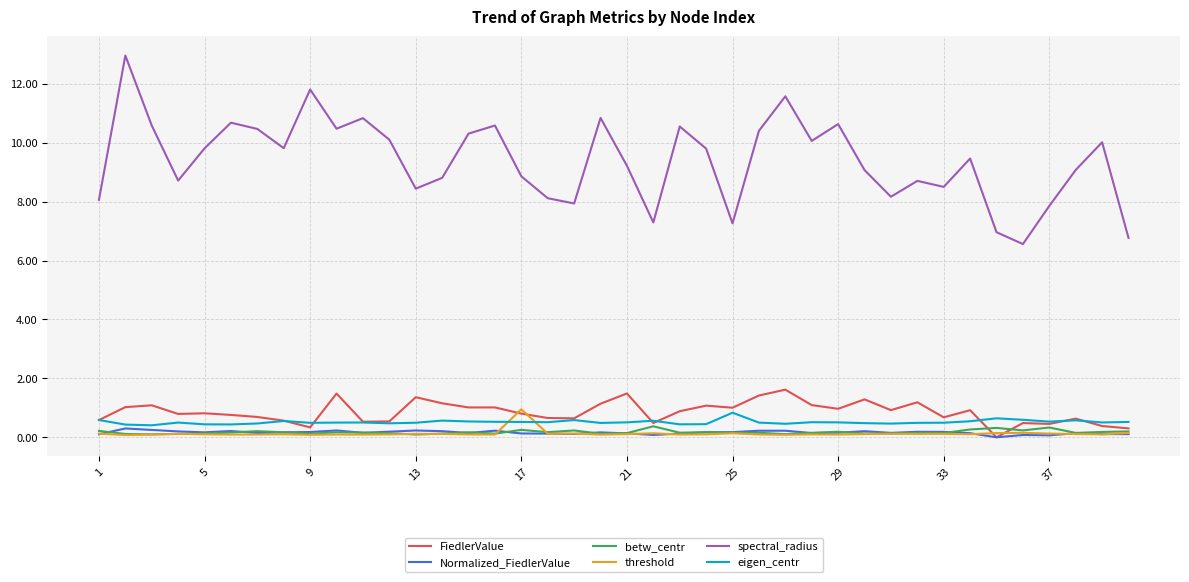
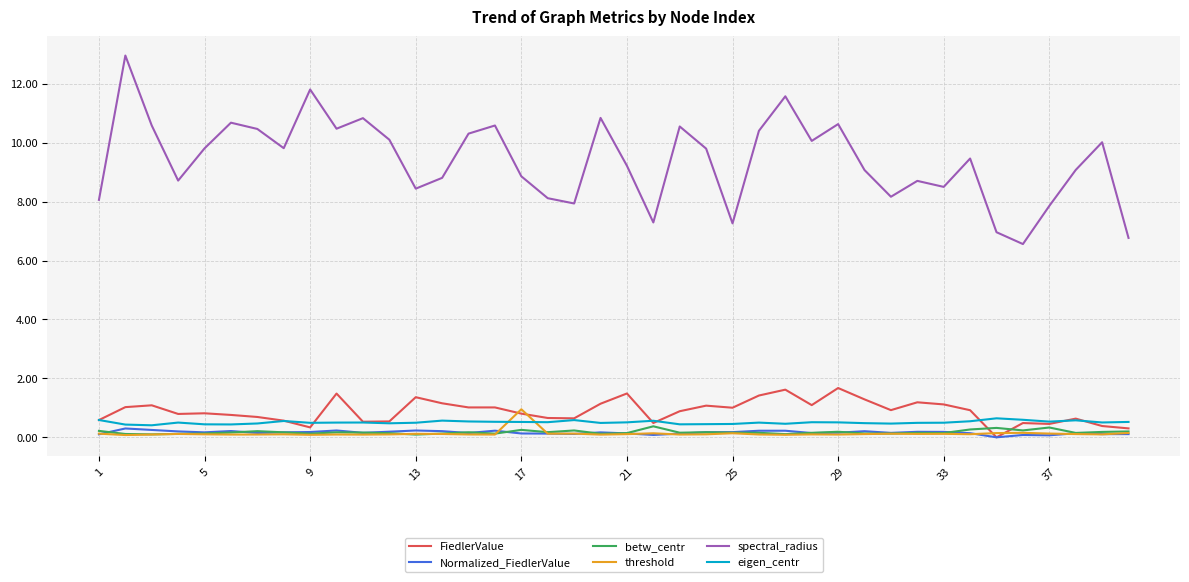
  {
    "FiedlerValue": {
      "5": 0.8,
      "9": 0.3,
      "13": 1.4,
      "17": 0.8,
      "21": 1.5,
      "25": 1.0,
-     "29": 1.0,
-     "33": 0.7
+     "29": 1.7,
+     "33": 1.1
    },
    "Normalized_FiedlerValue": {
      "13": 0.2,
      "17": 0.1
    },
    "betw_centr": {
      "1": 0.2,
      "17": 0.3,
      "37": 0.3
    },
    "threshold": {
      "17": 1.0
    },
    "spectral_radius": {
      "1": 8.1,
      "5": 9.8,
      "9": 11.8,
      "13": 8.4,
      "17": 8.9,
      "21": 9.2,
      "25": 7.3,
      "29": 10.6,
      "33": 8.5,
      "37": 7.9
    },
    "eigen_centr": {
      "5": 0.4,
      "9": 0.5,
      "13": 0.5,
      "17": 0.5,
      "21": 0.5,
-     "25": 0.8,
+     "25": 0.5,
      "29": 0.5,
      "33": 0.5
    }
  }
